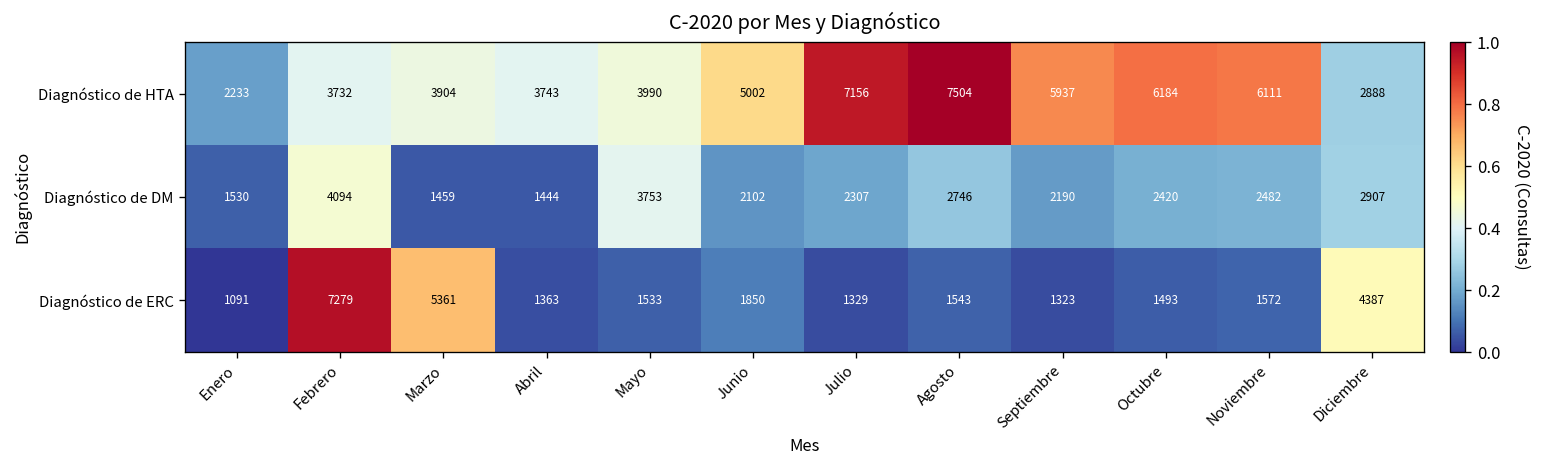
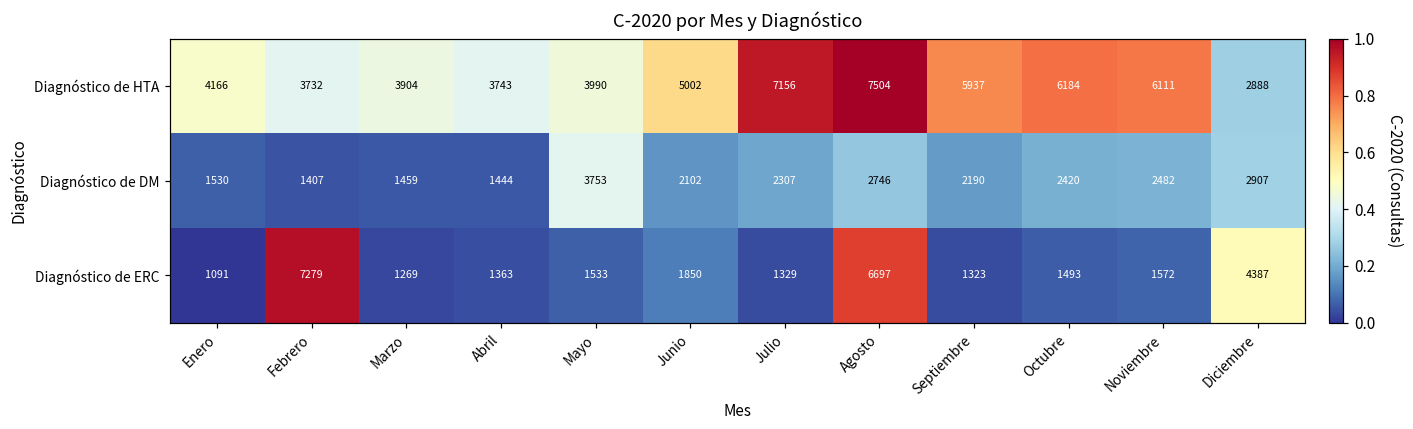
  {
    "Diagnóstico de HTA": {
-     "Enero": 2233,
+     "Enero": 4166,
      "Febrero": 3732,
      "Marzo": 3904,
      "Abril": 3743,
      "Mayo": 3990,
      "Junio": 5002,
      "Julio": 7156,
      "Agosto": 7504,
      "Septiembre": 5937,
      "Octubre": 6184,
      "Noviembre": 6111,
      "Diciembre": 2888
    },
    "Diagnóstico de DM": {
      "Enero": 1530,
-     "Febrero": 4094,
+     "Febrero": 1407,
      "Marzo": 1459,
      "Abril": 1444,
      "Mayo": 3753,
      "Junio": 2102,
      "Julio": 2307,
      "Agosto": 2746,
      "Septiembre": 2190,
      "Octubre": 2420,
      "Noviembre": 2482,
      "Diciembre": 2907
    },
    "Diagnóstico de ERC": {
      "Enero": 1091,
      "Febrero": 7279,
-     "Marzo": 5361,
+     "Marzo": 1269,
      "Abril": 1363,
      "Mayo": 1533,
      "Junio": 1850,
      "Julio": 1329,
-     "Agosto": 1543,
+     "Agosto": 6697,
      "Septiembre": 1323,
      "Octubre": 1493,
      "Noviembre": 1572,
      "Diciembre": 4387
    }
  }
